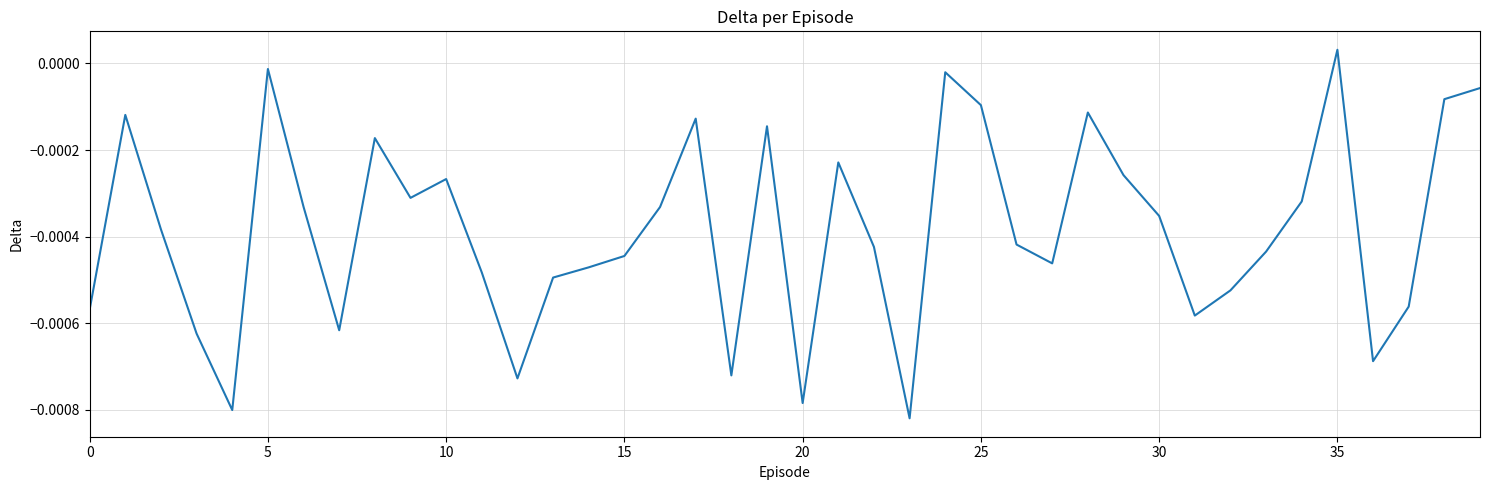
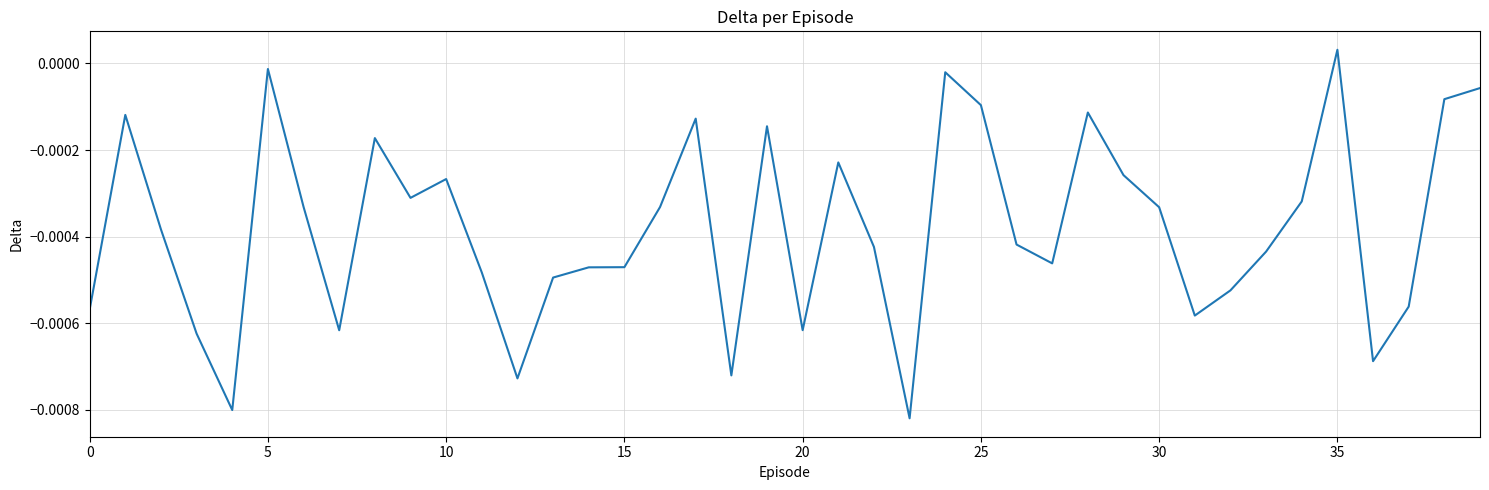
  {
    "0": -0.00057,
    "5": -0.00001,
    "10": -0.00027,
-   "15": -0.00044,
-   "20": -0.00078,
+   "15": -0.00047,
+   "20": -0.00062,
    "25": -0.00010,
-   "30": -0.00035,
+   "30": -0.00033,
    "35": 0.00003
  }
